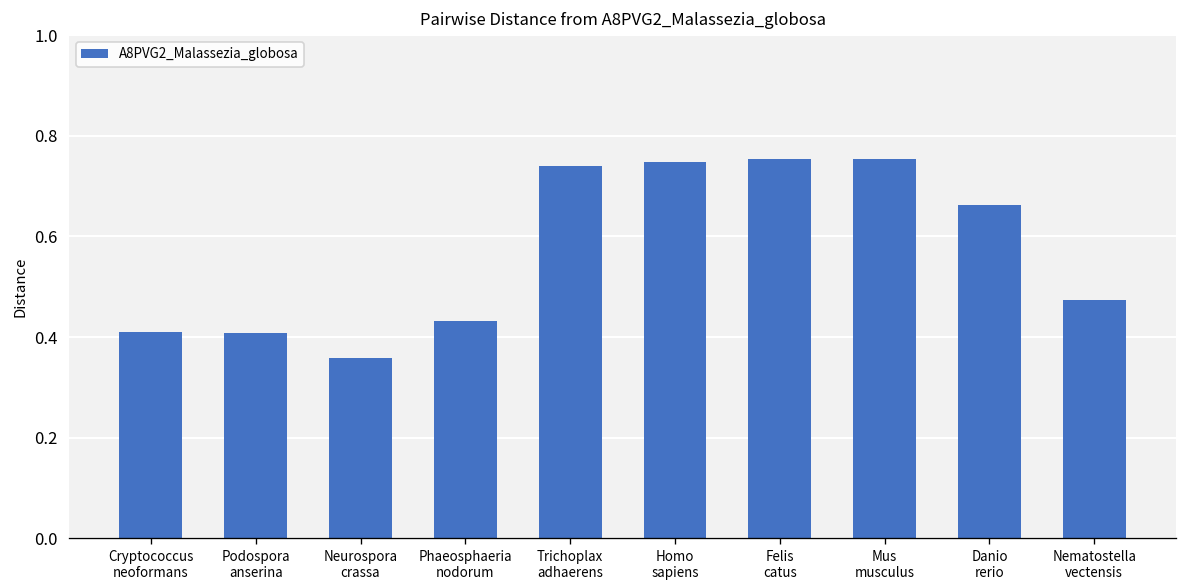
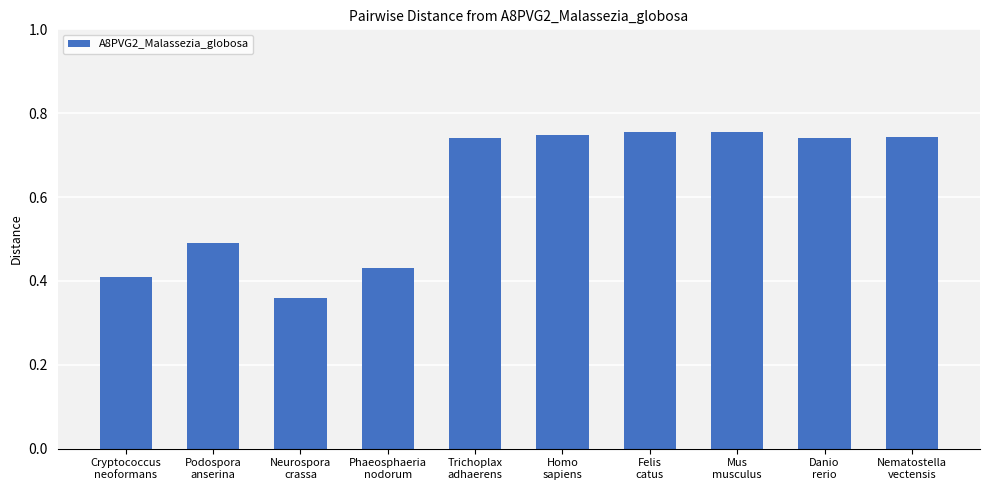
  {
    "Cryptococcus neoformans": 0.41,
-   "Podospora anserina": 0.41,
+   "Podospora anserina": 0.49,
    "Neurospora crassa": 0.36,
    "Phaeosphaeria nodorum": 0.43,
    "Trichoplax adhaerens": 0.74,
    "Homo sapiens": 0.75,
    "Felis catus": 0.75,
    "Mus musculus": 0.75,
-   "Danio rerio": 0.66,
-   "Nematostella vectensis": 0.47
+   "Danio rerio": 0.74,
+   "Nematostella vectensis": 0.74
  }
